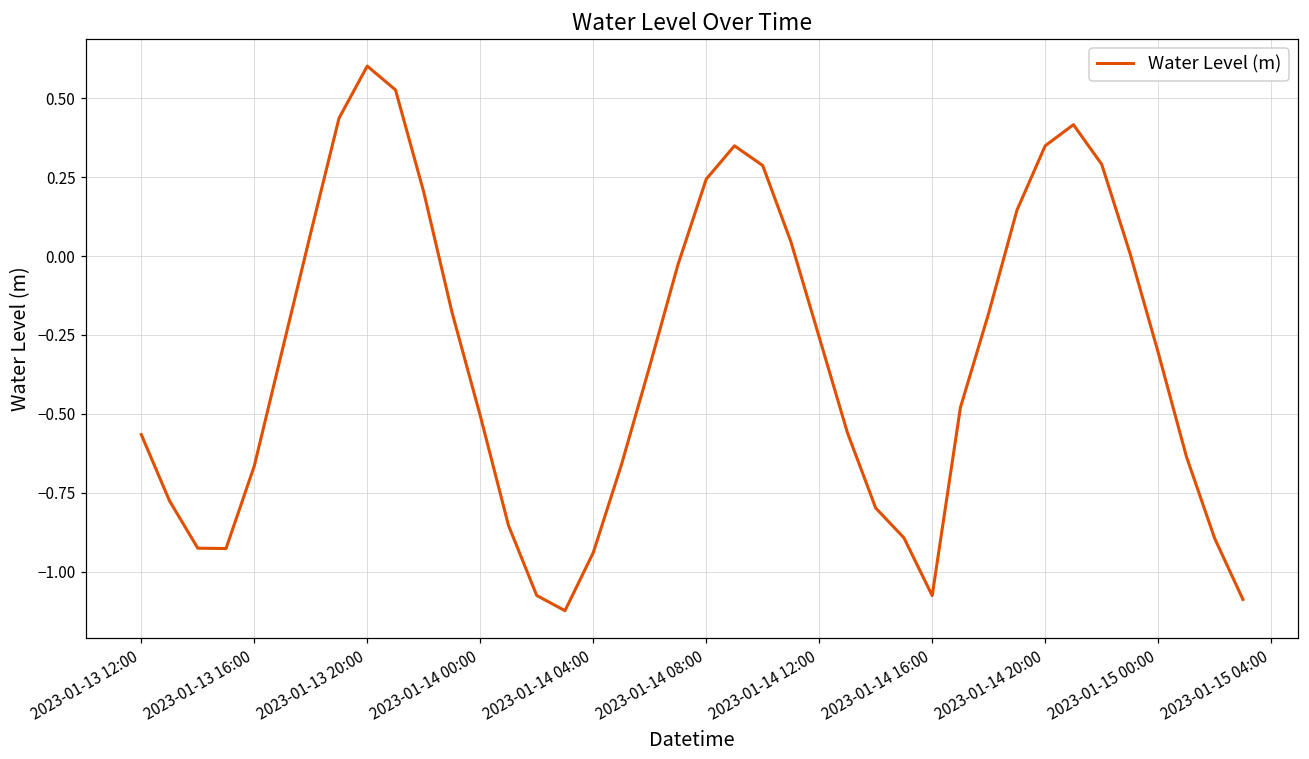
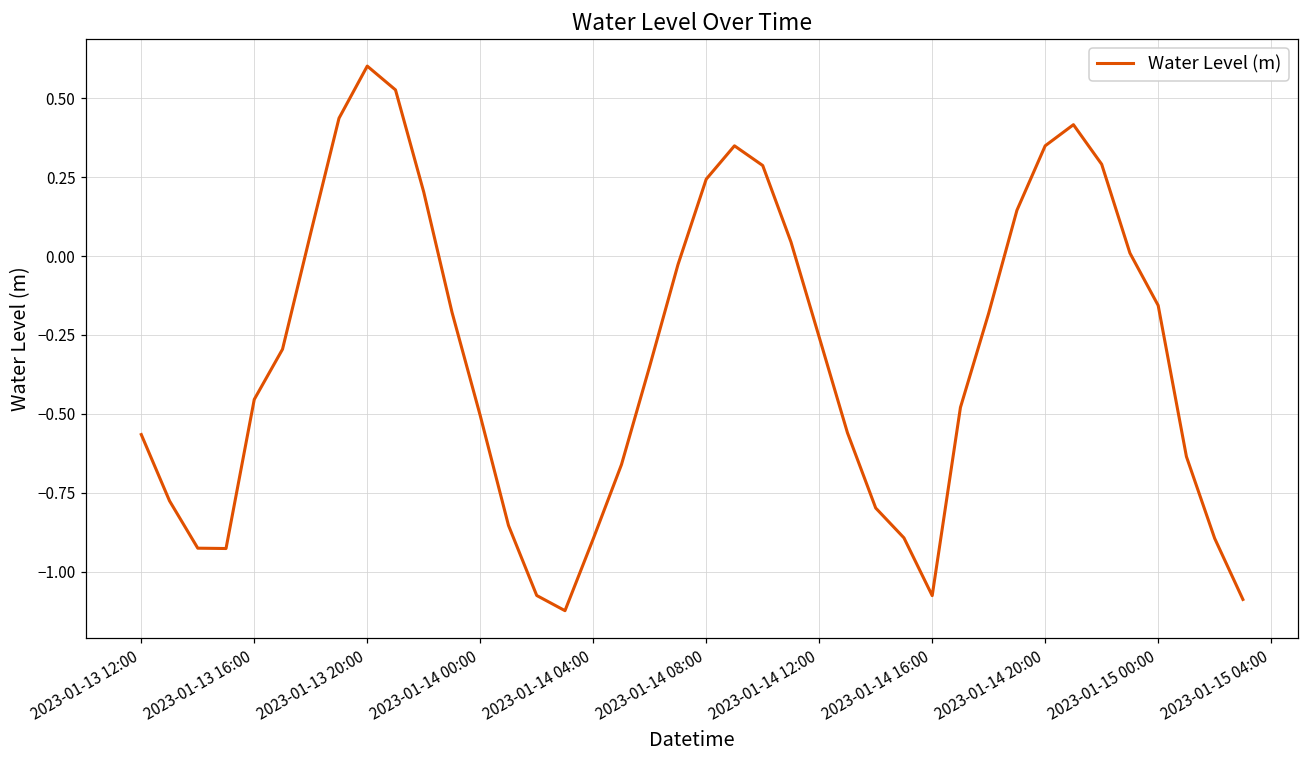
  {
    "2023-01-13 12:00": -0.57,
-   "2023-01-13 16:00": -0.67,
+   "2023-01-13 16:00": -0.45,
    "2023-01-13 20:00": 0.60,
    "2023-01-14 00:00": -0.51,
-   "2023-01-14 04:00": -0.94,
+   "2023-01-14 04:00": -0.90,
    "2023-01-14 08:00": 0.24,
    "2023-01-14 12:00": -0.26,
    "2023-01-14 16:00": -1.08,
    "2023-01-14 20:00": 0.35,
-   "2023-01-15 00:00": -0.31
+   "2023-01-15 00:00": -0.16
  }
